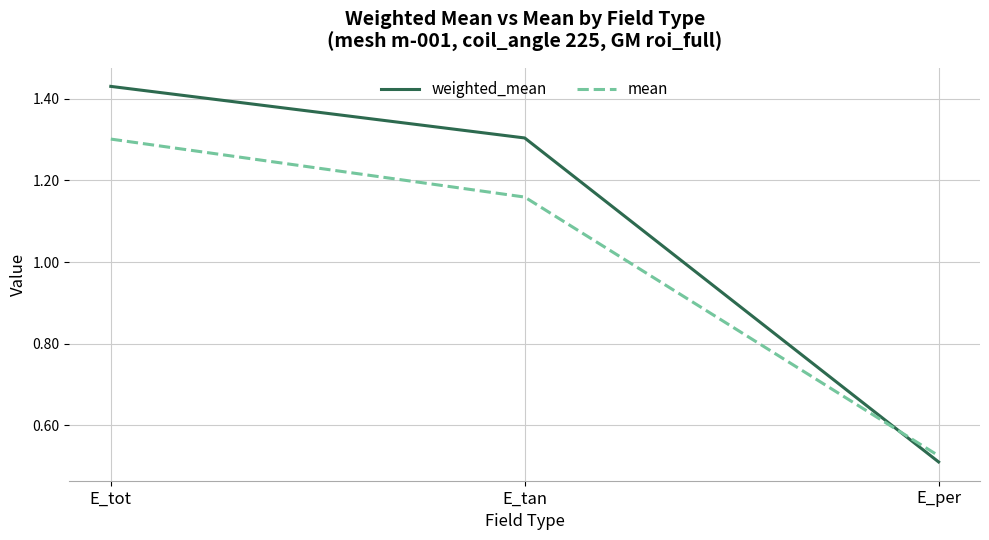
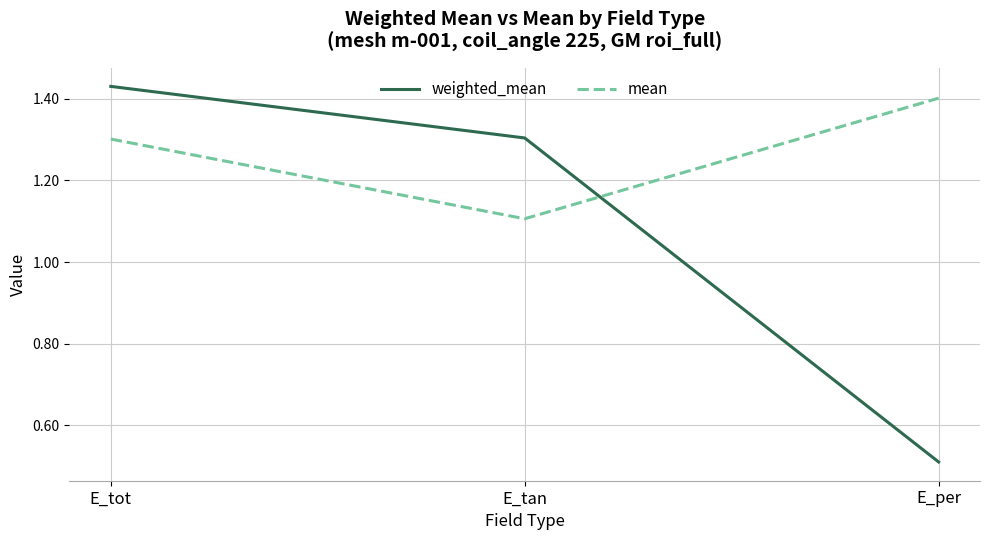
  {
    "weighted_mean": {
      "E_tot": 1.43,
      "E_tan": 1.30,
      "E_per": 0.51
    },
    "mean": {
      "E_tot": 1.30,
-     "E_tan": 1.16,
-     "E_per": 0.52
+     "E_tan": 1.11,
+     "E_per": 1.40
    }
  }
